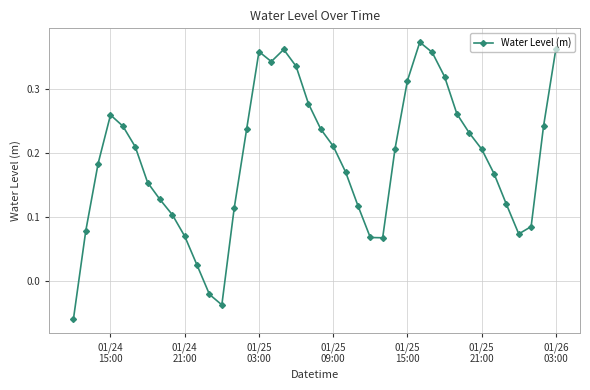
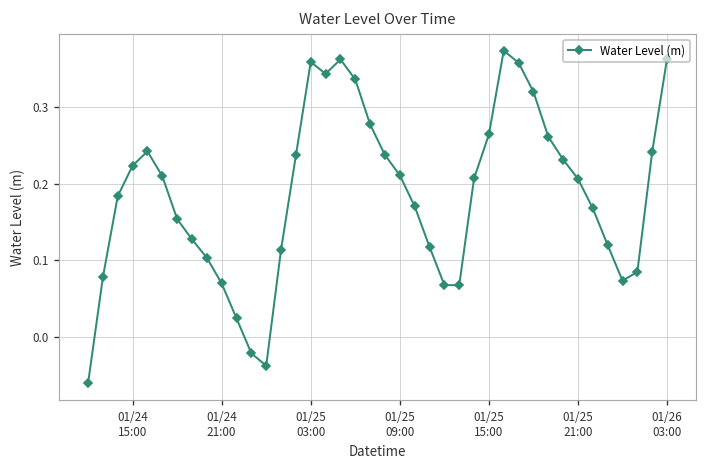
  {
-   "01/24 15:00": 0.26,
+   "01/24 15:00": 0.22,
    "01/24 21:00": 0.07,
    "01/25 03:00": 0.36,
    "01/25 09:00": 0.21,
-   "01/25 15:00": 0.31,
+   "01/25 15:00": 0.26,
    "01/25 21:00": 0.21
  }
